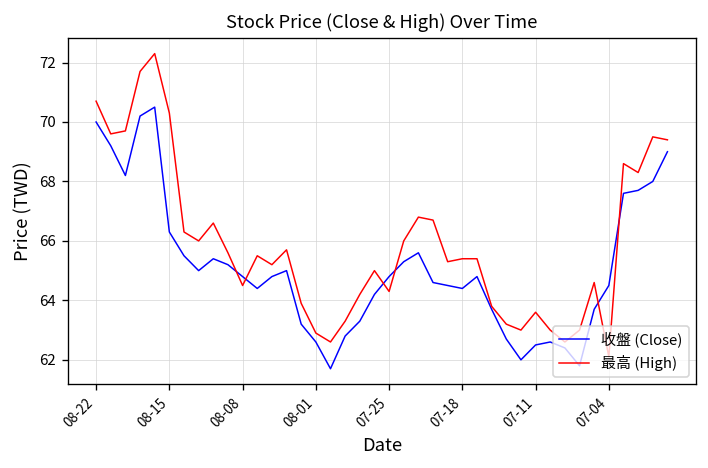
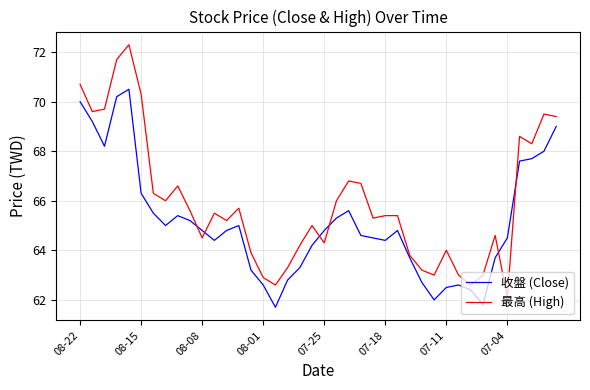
  {
    "收盤 (Close)": {
      "08-22": 70.0,
      "08-15": 66.3,
      "08-08": 64.8,
      "08-01": 62.6,
      "07-25": 64.8,
      "07-18": 64.4,
      "07-11": 62.5,
      "07-04": 64.5
    },
    "最高 (High)": {
      "08-22": 70.7,
      "08-15": 70.3,
      "08-08": 64.5,
      "08-01": 62.9,
      "07-25": 64.3,
      "07-18": 65.4,
-     "07-11": 63.6
+     "07-11": 64.0
    }
  }
